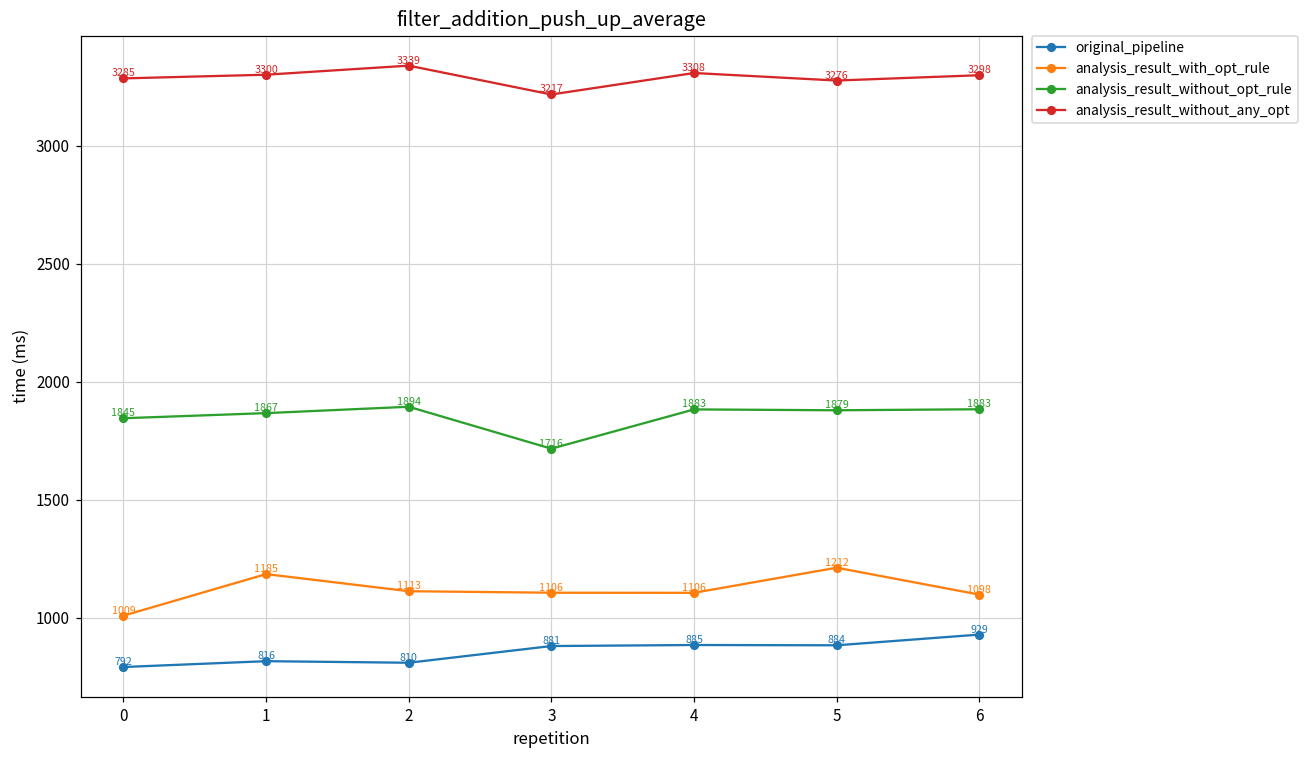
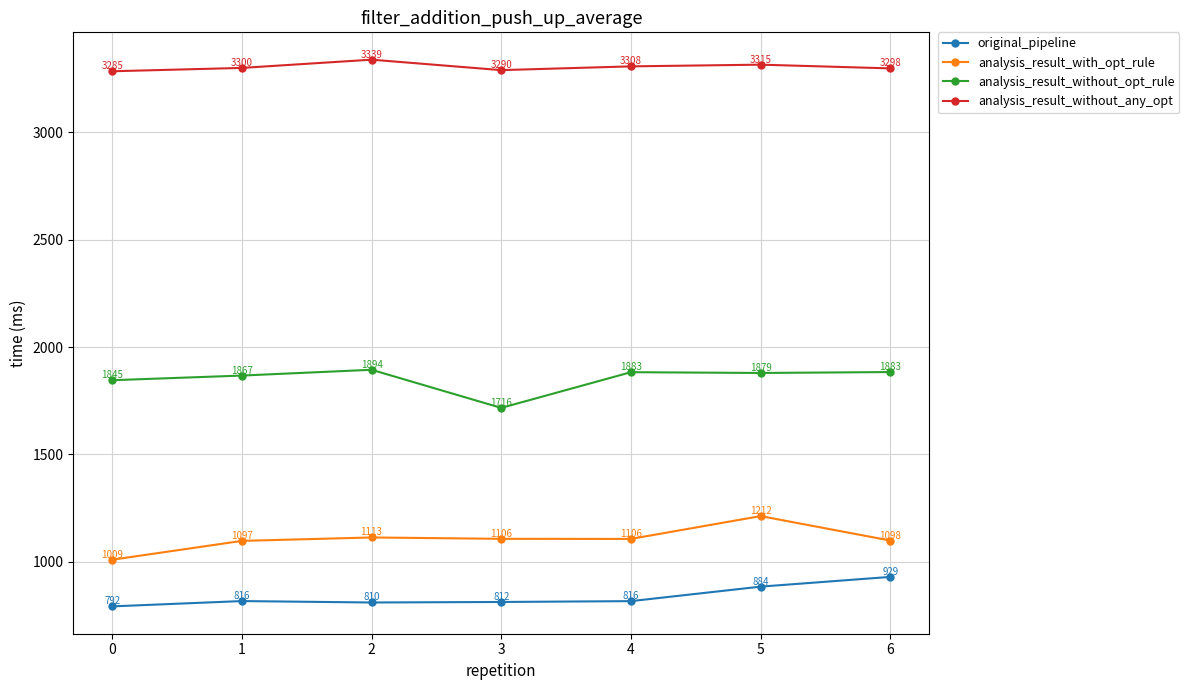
  {
    "original_pipeline": {
      "0": 792,
      "1": 816,
      "2": 810,
-     "3": 881,
-     "4": 885,
+     "3": 812,
+     "4": 816,
      "5": 884,
      "6": 929
    },
    "analysis_result_with_opt_rule": {
      "0": 1009,
-     "1": 1185,
+     "1": 1097,
      "2": 1113,
      "3": 1106,
      "4": 1106,
      "5": 1212,
      "6": 1098
    },
    "analysis_result_without_opt_rule": {
      "0": 1845,
      "1": 1867,
      "2": 1894,
      "3": 1716,
      "4": 1883,
      "5": 1879,
      "6": 1883
    },
    "analysis_result_without_any_opt": {
      "0": 3285,
      "1": 3300,
      "2": 3339,
-     "3": 3217,
+     "3": 3290,
      "4": 3308,
-     "5": 3276,
+     "5": 3315,
      "6": 3298
    }
  }
